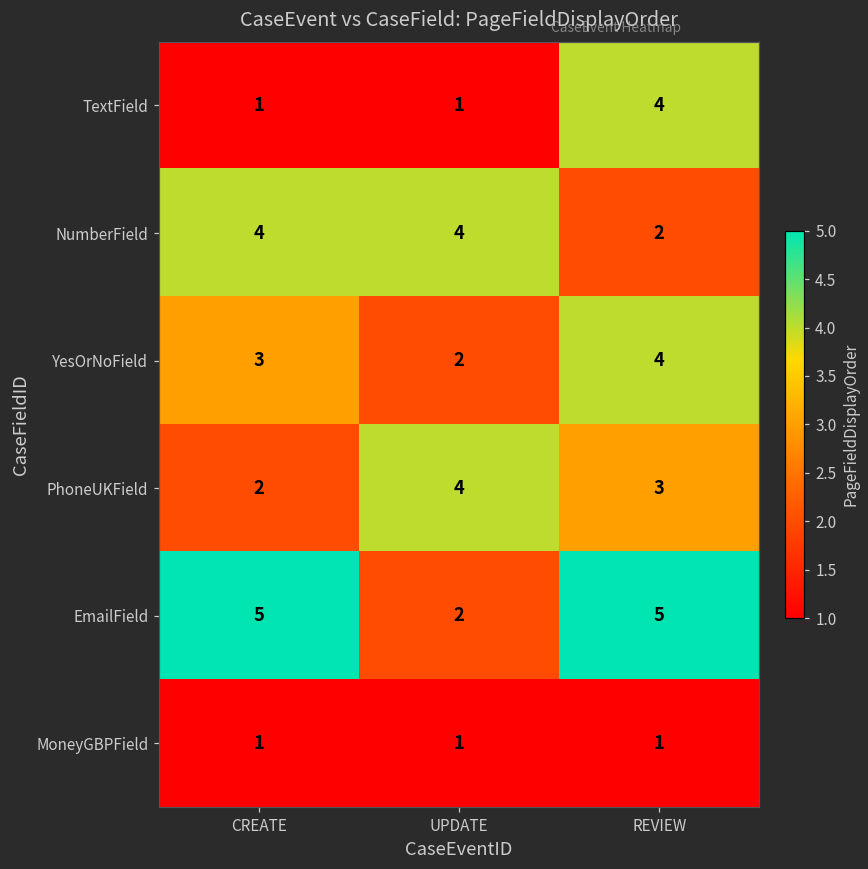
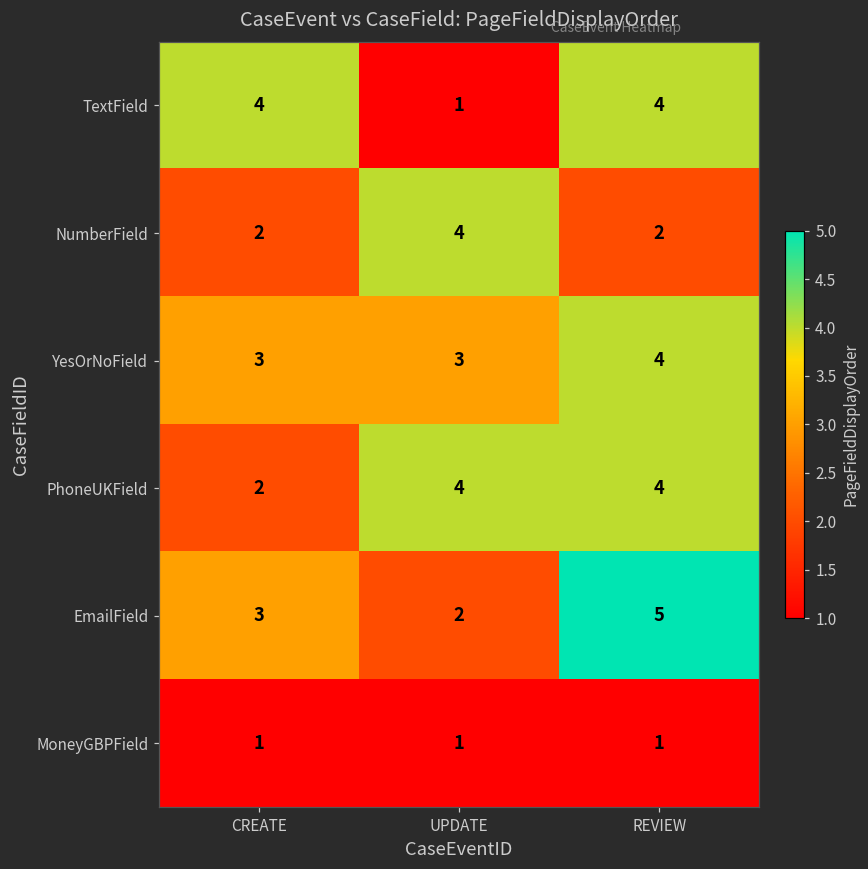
  {
    "TextField": {
-     "CREATE": 1,
+     "CREATE": 4,
      "UPDATE": 1,
      "REVIEW": 4
    },
    "NumberField": {
-     "CREATE": 4,
+     "CREATE": 2,
      "UPDATE": 4,
      "REVIEW": 2
    },
    "YesOrNoField": {
      "CREATE": 3,
-     "UPDATE": 2,
+     "UPDATE": 3,
      "REVIEW": 4
    },
    "PhoneUKField": {
      "CREATE": 2,
      "UPDATE": 4,
-     "REVIEW": 3
+     "REVIEW": 4
    },
    "EmailField": {
-     "CREATE": 5,
+     "CREATE": 3,
      "UPDATE": 2,
      "REVIEW": 5
    },
    "MoneyGBPField": {
      "CREATE": 1,
      "UPDATE": 1,
      "REVIEW": 1
    }
  }
